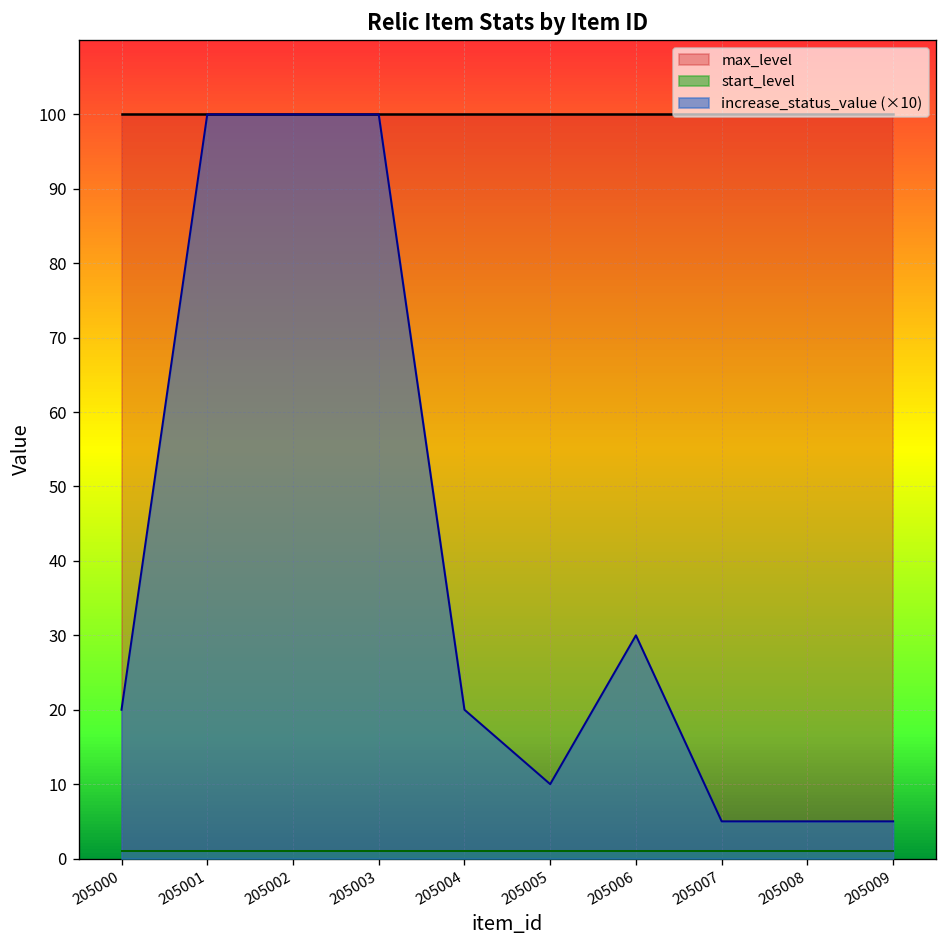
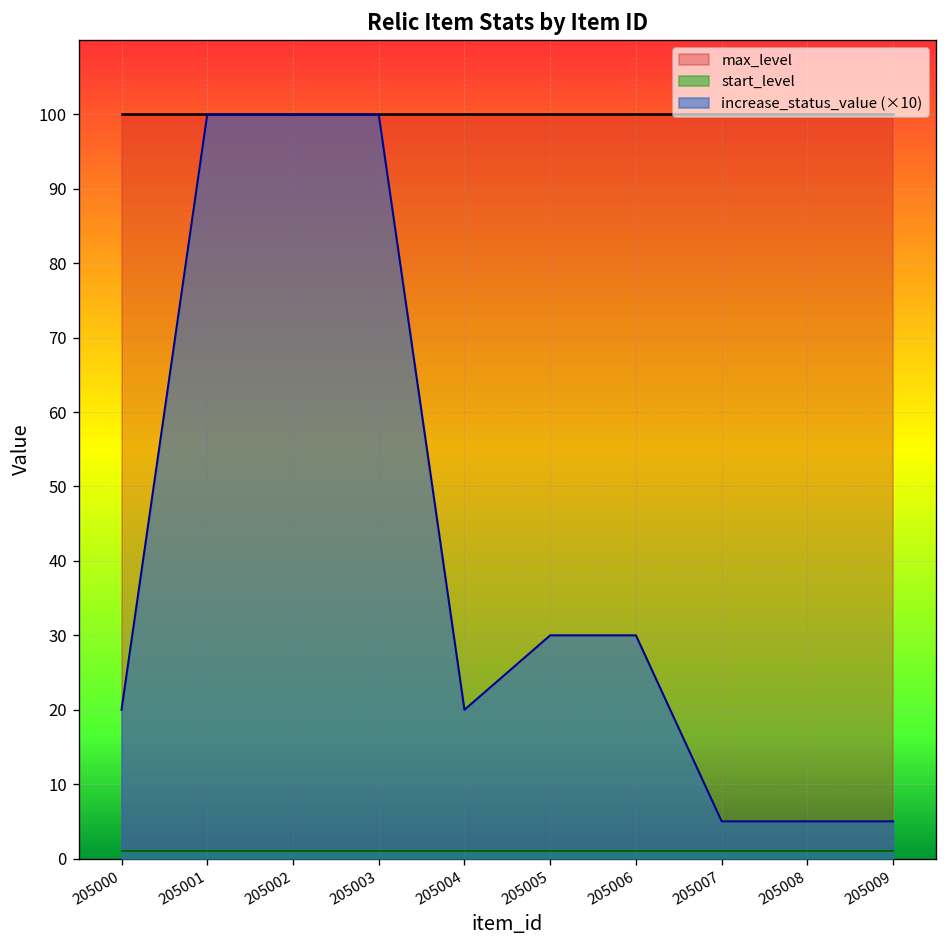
  {
    "max_level": {
      "205000": 100,
      "205004": 100,
      "205005": 100,
      "205006": 100
    },
    "start_level": {
      "205000": 1,
      "205001": 1,
      "205002": 1,
      "205003": 1,
      "205004": 1,
      "205005": 1,
      "205006": 1,
      "205007": 1,
      "205008": 1,
      "205009": 1
    },
    "increase_status_value (×10)": {
      "205000": 20,
      "205004": 20,
-     "205005": 10,
+     "205005": 30,
      "205006": 30,
      "205007": 5,
      "205008": 5,
      "205009": 5
    }
  }
